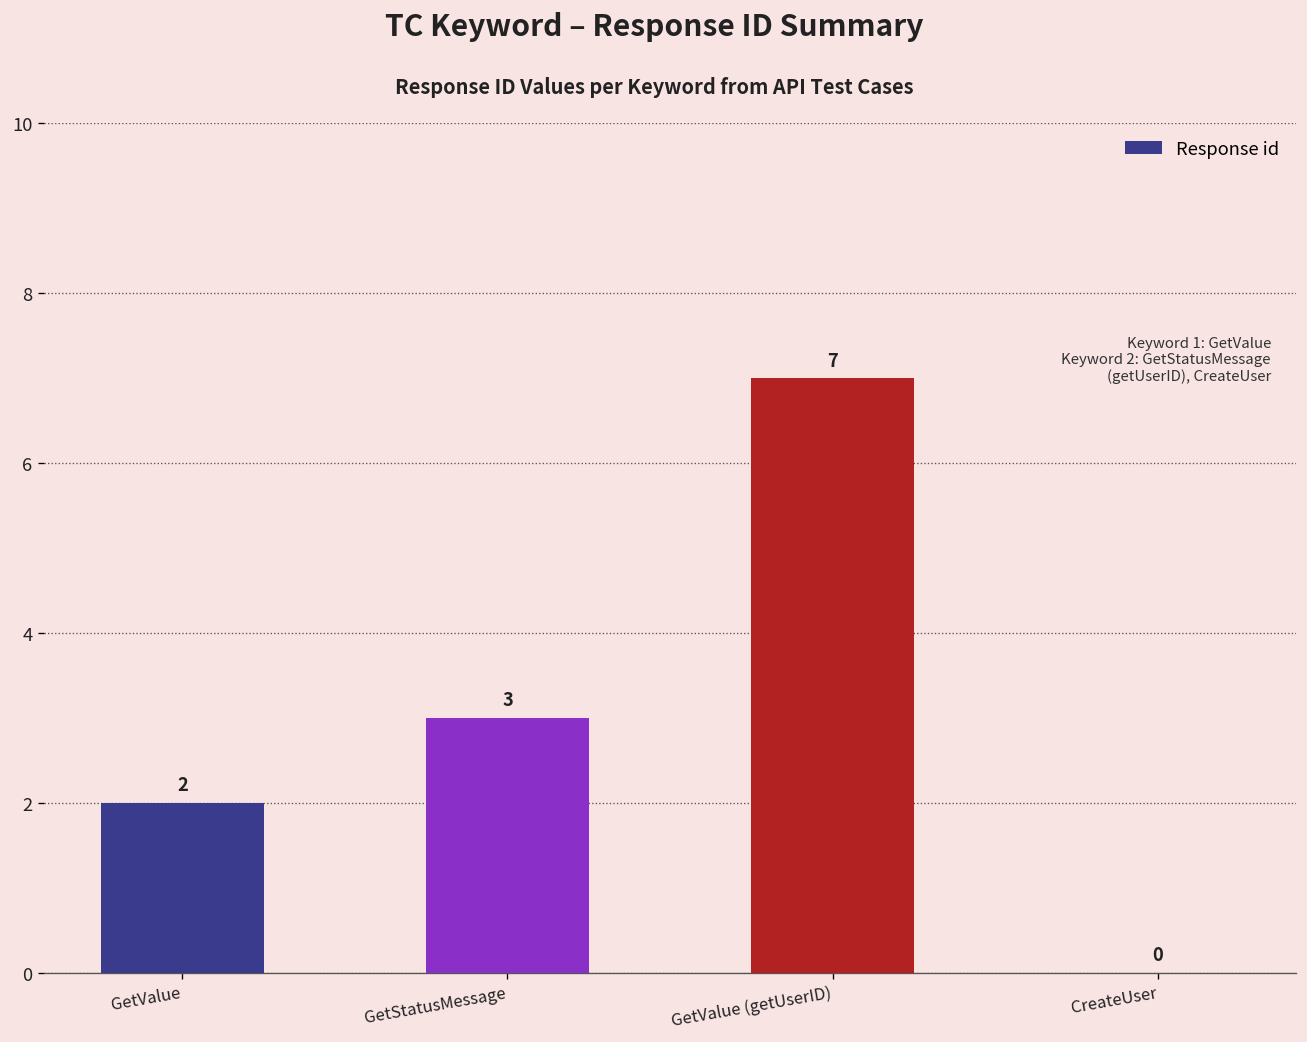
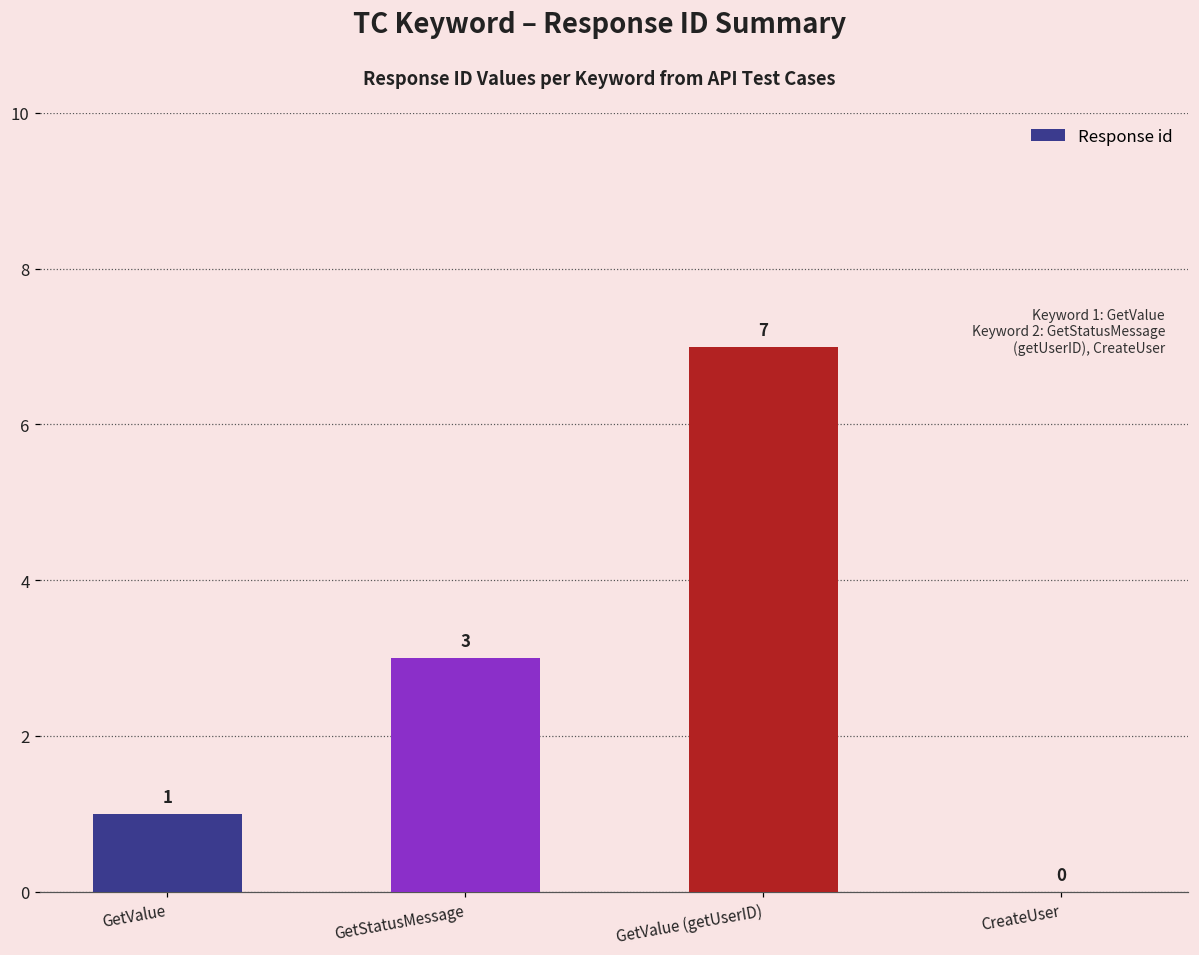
  {
-   "GetValue": 2,
+   "GetValue": 1,
    "GetStatusMessage": 3,
    "GetValue (getUserID)": 7,
    "CreateUser": 0
  }
